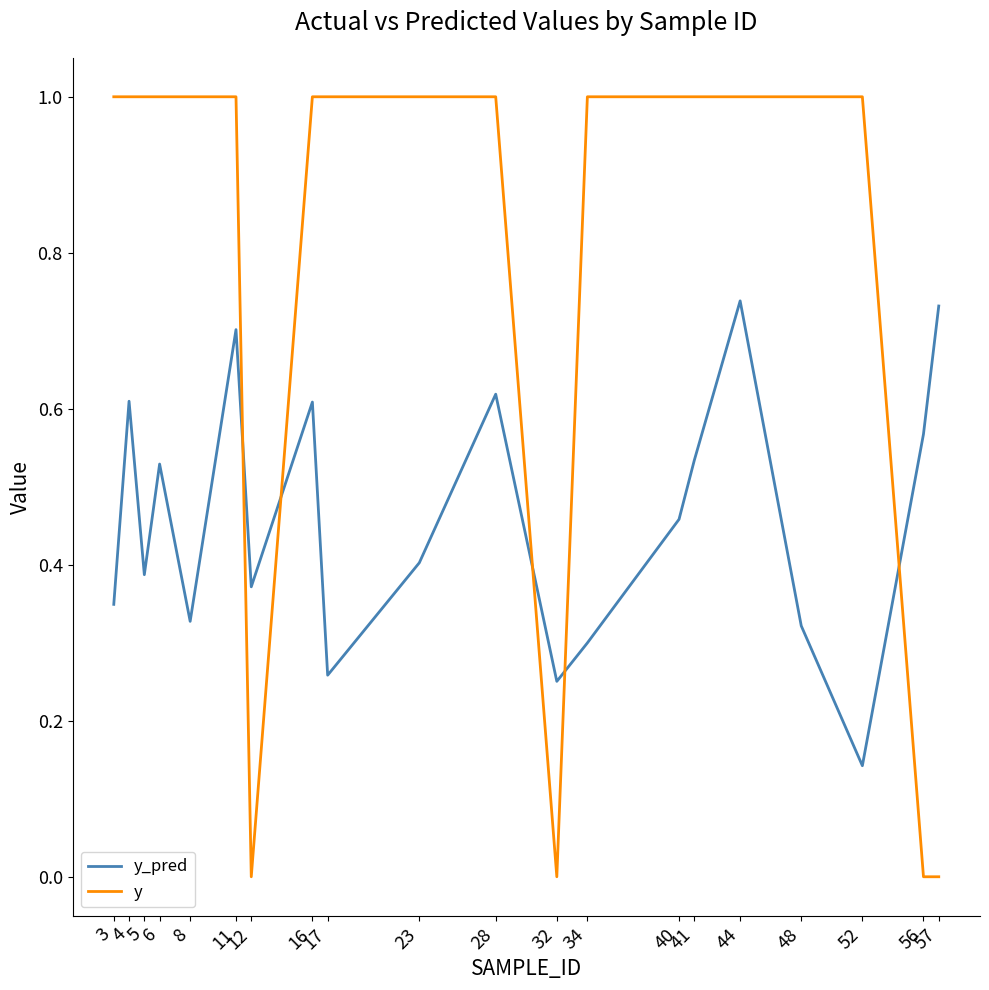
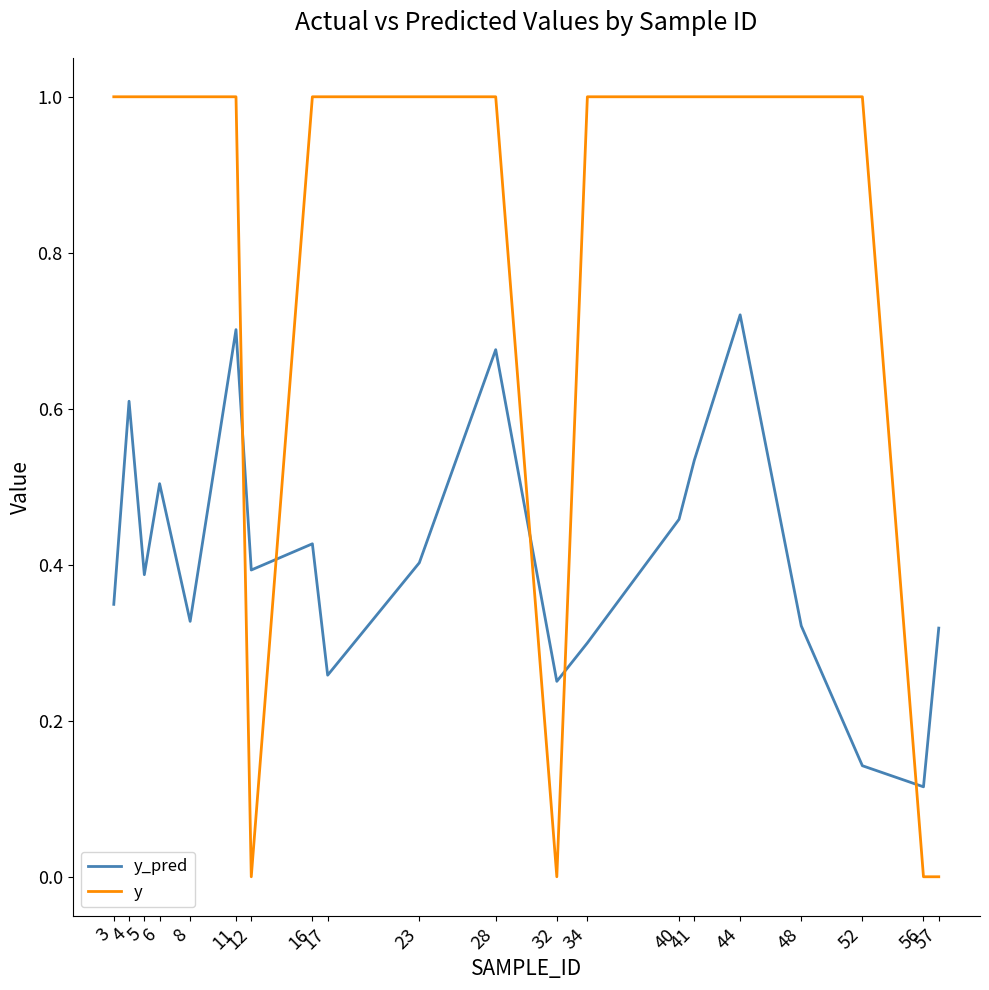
  {
    "y_pred": {
      "3": 0.35,
      "4": 0.61,
      "5": 0.39,
-     "6": 0.53,
+     "6": 0.50,
      "8": 0.33,
      "11": 0.70,
-     "12": 0.37,
-     "16": 0.61,
+     "12": 0.39,
+     "16": 0.43,
      "17": 0.26,
      "23": 0.40,
-     "28": 0.62,
+     "28": 0.68,
      "32": 0.25,
      "34": 0.30,
      "40": 0.46,
      "41": 0.53,
-     "44": 0.74,
+     "44": 0.72,
      "48": 0.32,
      "52": 0.14,
-     "56": 0.57,
-     "57": 0.73
+     "56": 0.12,
+     "57": 0.32
    },
    "y": {
      "3": 1.00,
      "4": 1.00,
      "5": 1.00,
      "6": 1.00,
      "8": 1.00,
      "11": 1.00,
      "12": 0.00,
      "16": 1.00,
      "17": 1.00,
      "23": 1.00,
      "28": 1.00,
      "32": 0.00,
      "34": 1.00,
      "40": 1.00,
      "41": 1.00,
      "44": 1.00,
      "48": 1.00,
      "52": 1.00,
      "56": 0.00,
      "57": 0.00
    }
  }
